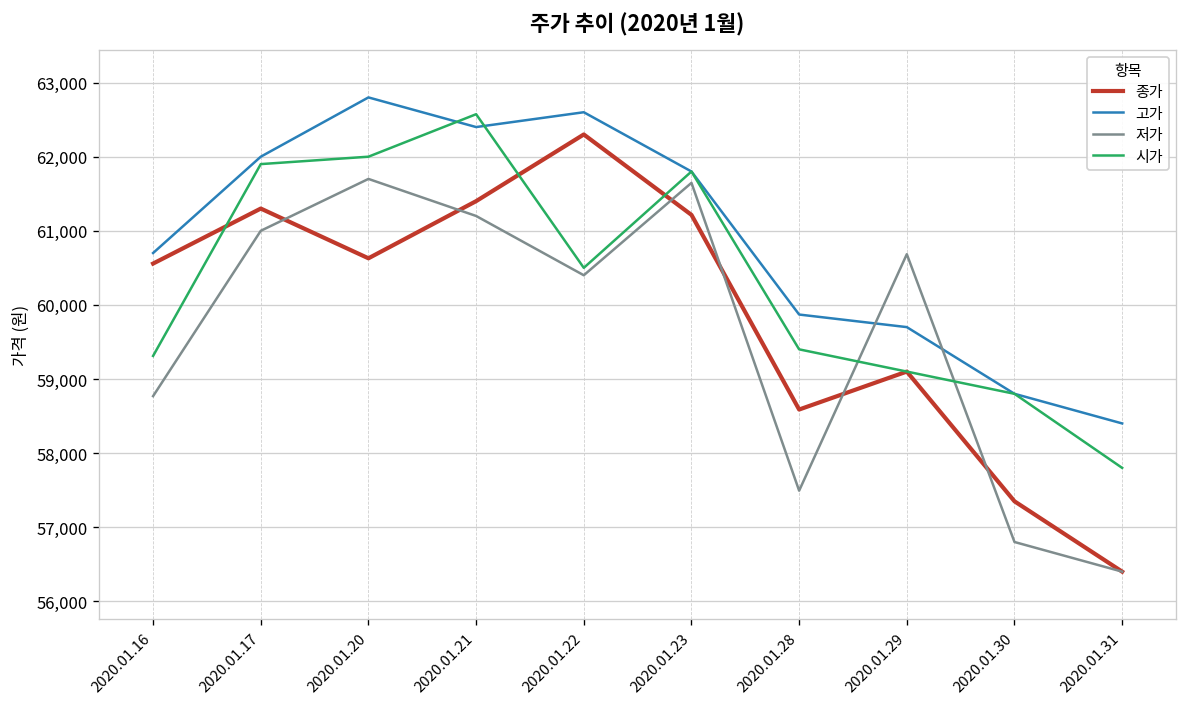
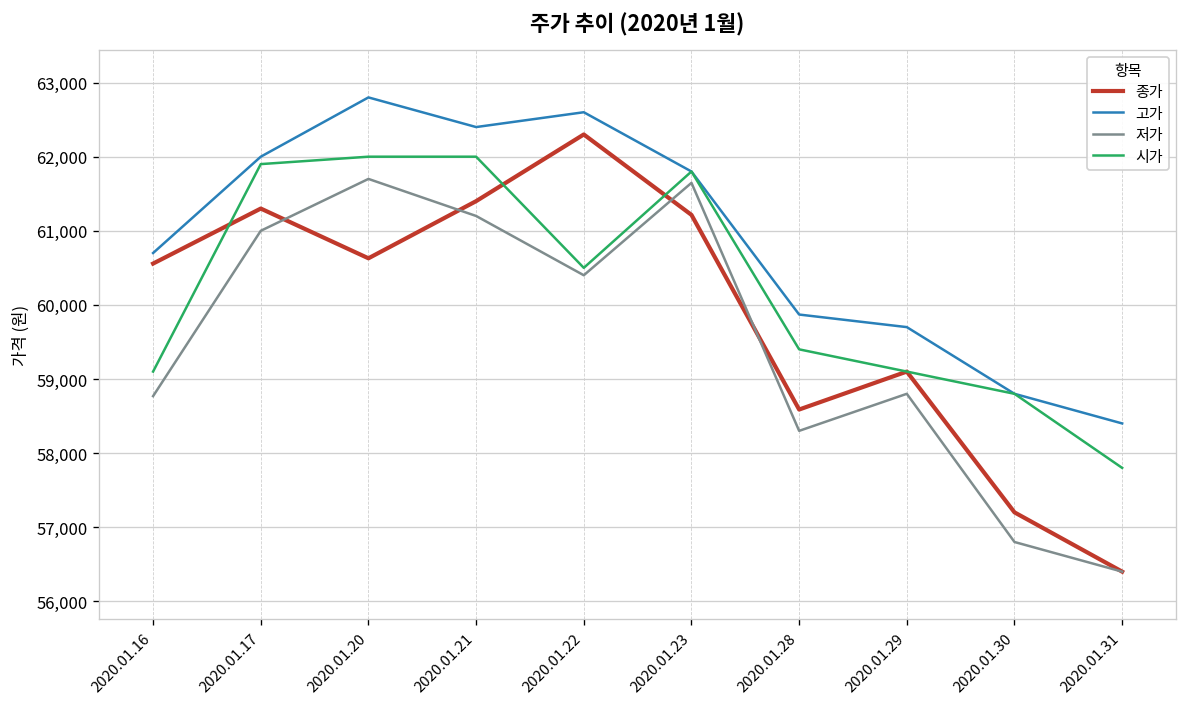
  {
    "종가": {
      "2020.01.16": "60,600",
      "2020.01.17": "61,300",
      "2020.01.20": "60,600",
      "2020.01.21": "61,400",
      "2020.01.22": "62,300",
      "2020.01.23": "61,200",
      "2020.01.28": "58,600",
-     "2020.01.30": "57,300"
+     "2020.01.30": "57,200"
    },
    "고가": {
      "2020.01.16": "60,700",
      "2020.01.17": "62,000",
      "2020.01.20": "62,800",
      "2020.01.21": "62,400",
      "2020.01.22": "62,600",
      "2020.01.28": "59,900",
      "2020.01.29": "59,700",
      "2020.01.31": "58,400"
    },
    "저가": {
      "2020.01.16": "58,800",
      "2020.01.17": "61,000",
      "2020.01.20": "61,700",
      "2020.01.21": "61,200",
      "2020.01.22": "60,400",
      "2020.01.23": "61,600",
-     "2020.01.28": "57,500",
-     "2020.01.29": "60,700",
+     "2020.01.28": "58,300",
+     "2020.01.29": "58,800",
      "2020.01.30": "56,800"
    },
    "시가": {
-     "2020.01.16": "59,300",
+     "2020.01.16": "59,100",
      "2020.01.17": "61,900",
      "2020.01.20": "62,000",
-     "2020.01.21": "62,600",
+     "2020.01.21": "62,000",
      "2020.01.22": "60,500",
      "2020.01.28": "59,400",
      "2020.01.31": "57,800"
    }
  }
